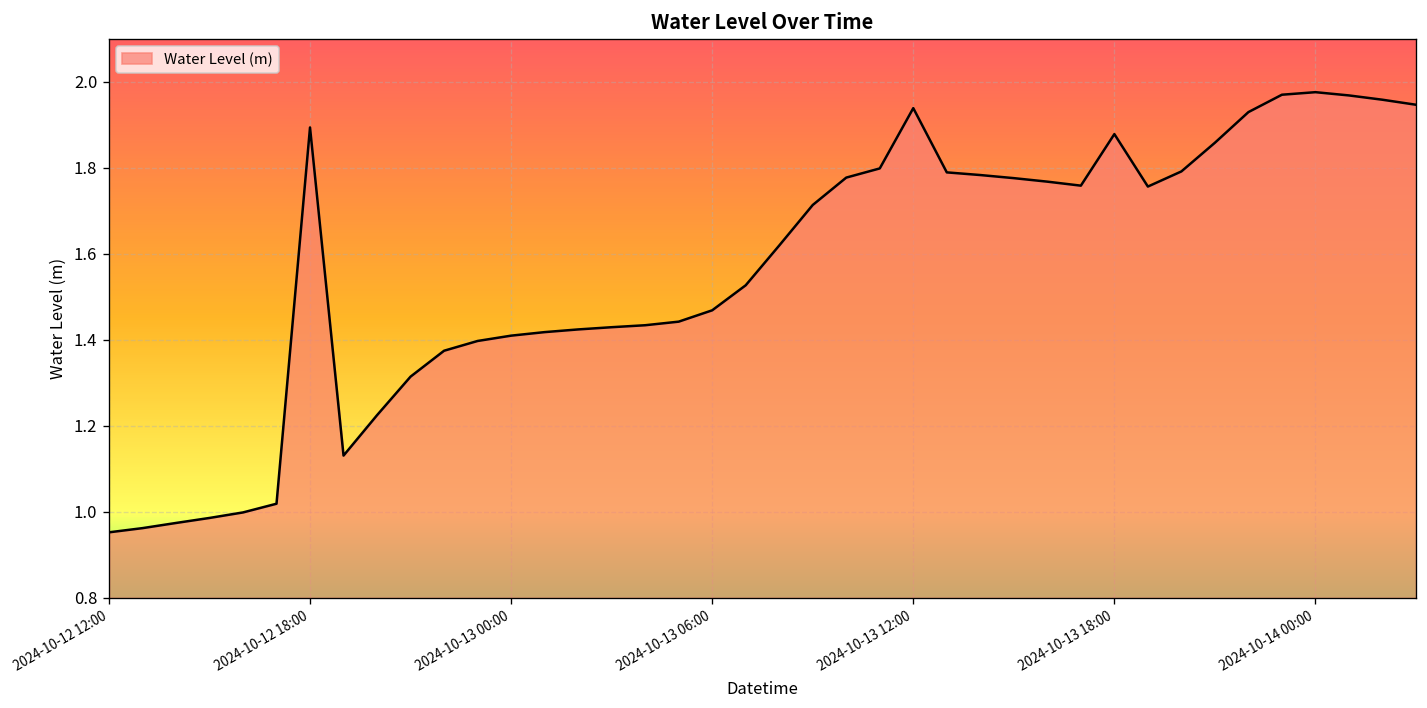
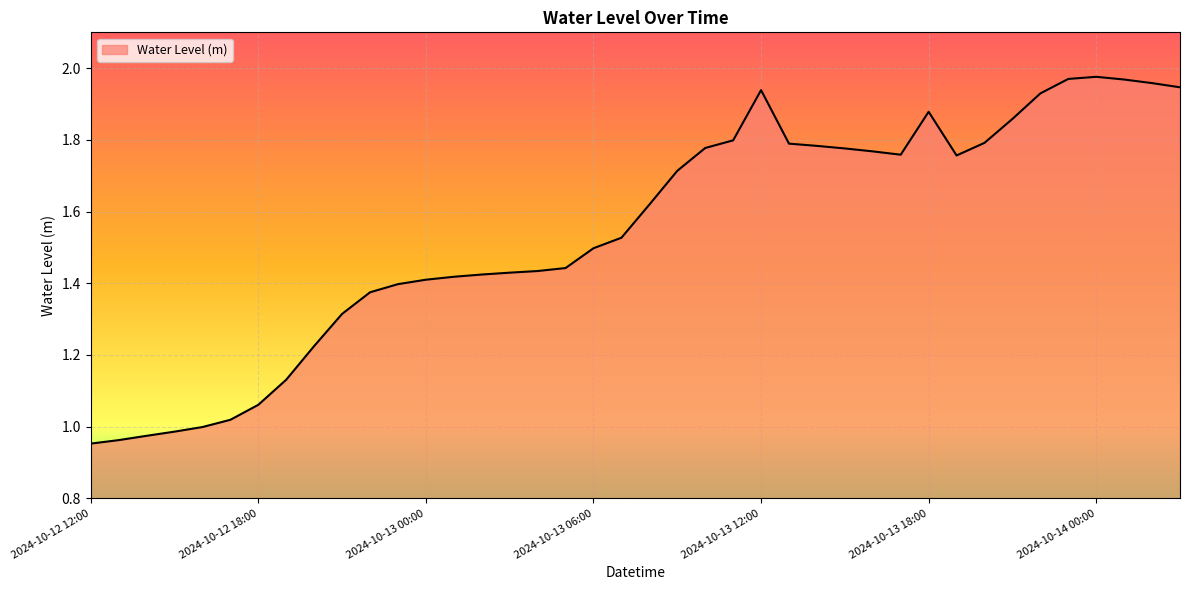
  {
    "2024-10-12 12:00": 0.95,
-   "2024-10-12 18:00": 1.89,
+   "2024-10-12 18:00": 1.06,
    "2024-10-13 00:00": 1.41,
-   "2024-10-13 06:00": 1.47,
+   "2024-10-13 06:00": 1.50,
    "2024-10-13 12:00": 1.94,
    "2024-10-13 18:00": 1.88,
    "2024-10-14 00:00": 1.98
  }
